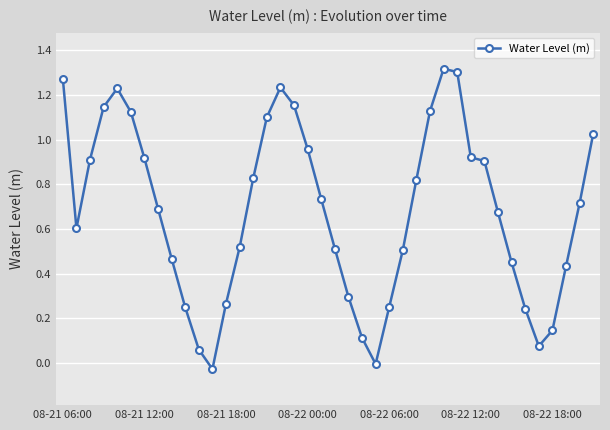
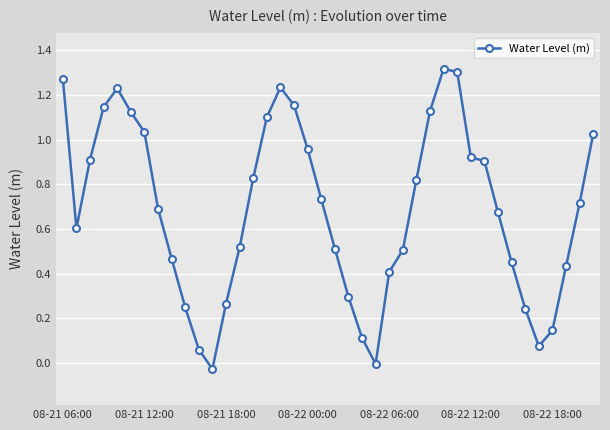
  {
    "08-21 06:00": 1.27,
-   "08-21 12:00": 0.92,
+   "08-21 12:00": 1.03,
    "08-21 18:00": 0.27,
    "08-22 00:00": 0.96,
-   "08-22 06:00": 0.25,
+   "08-22 06:00": 0.41,
    "08-22 12:00": 0.92,
    "08-22 18:00": 0.15
  }
